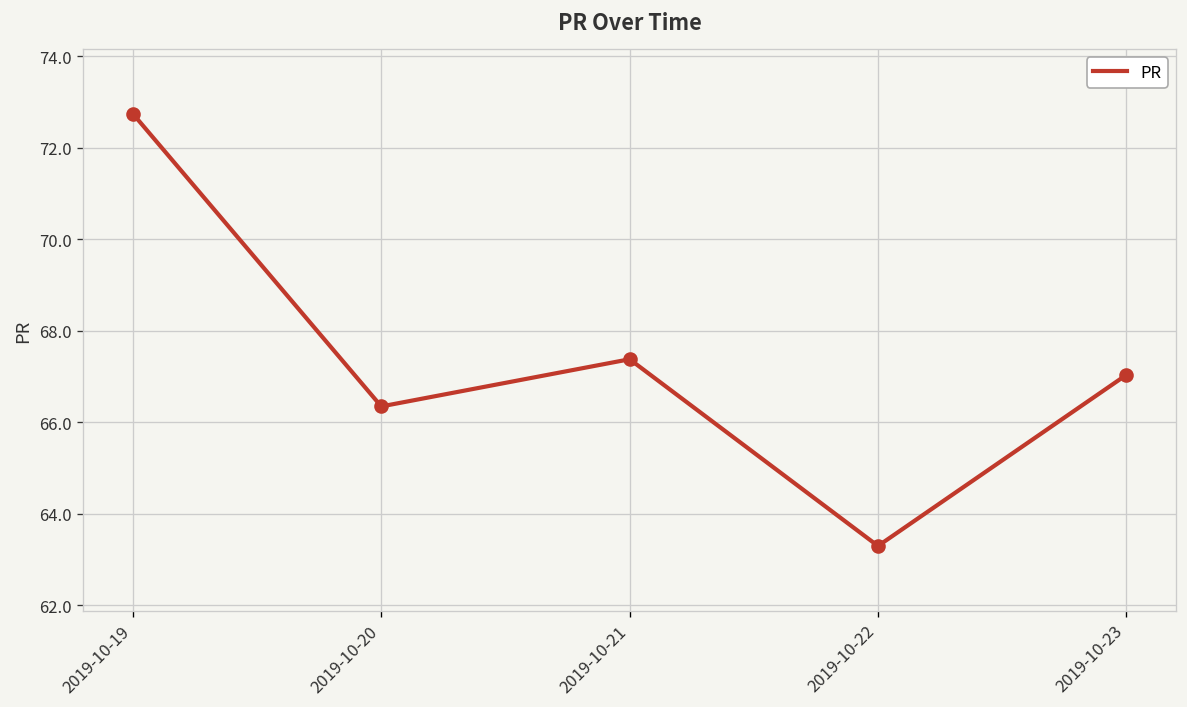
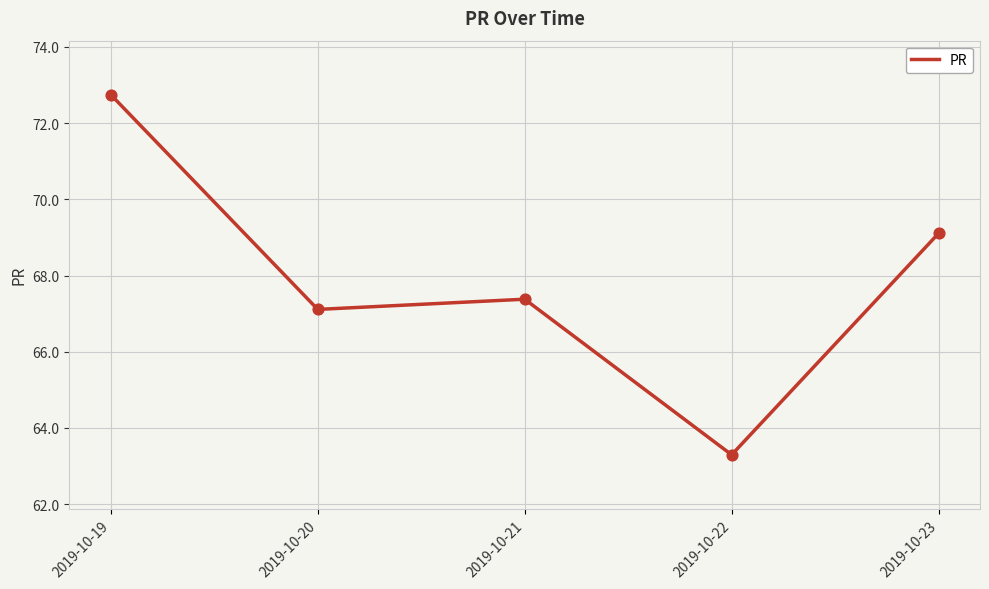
  {
    "2019-10-19": 72.7,
-   "2019-10-20": 66.3,
+   "2019-10-20": 67.1,
    "2019-10-21": 67.4,
    "2019-10-22": 63.3,
-   "2019-10-23": 67.0
+   "2019-10-23": 69.1
  }
